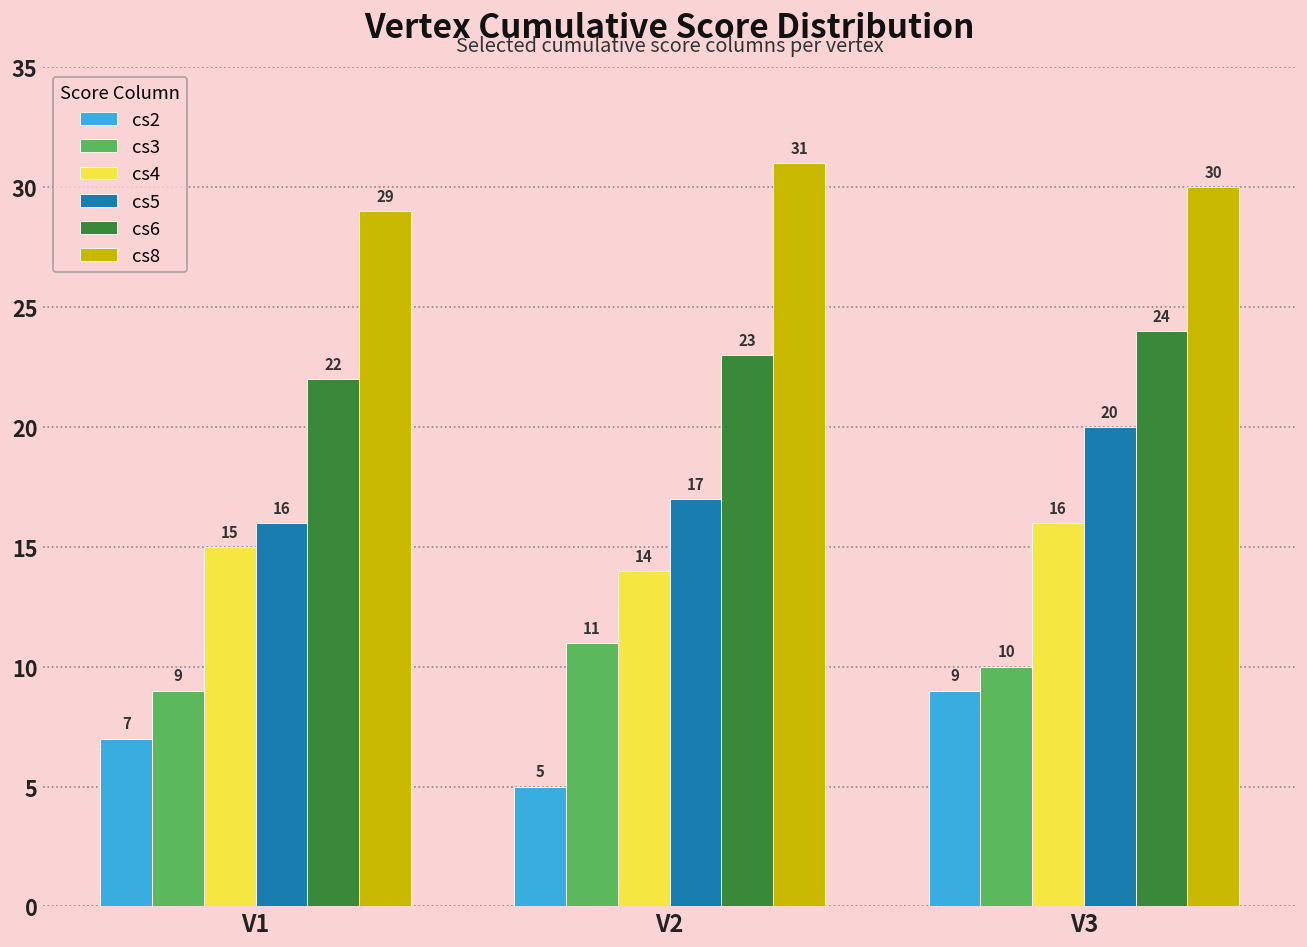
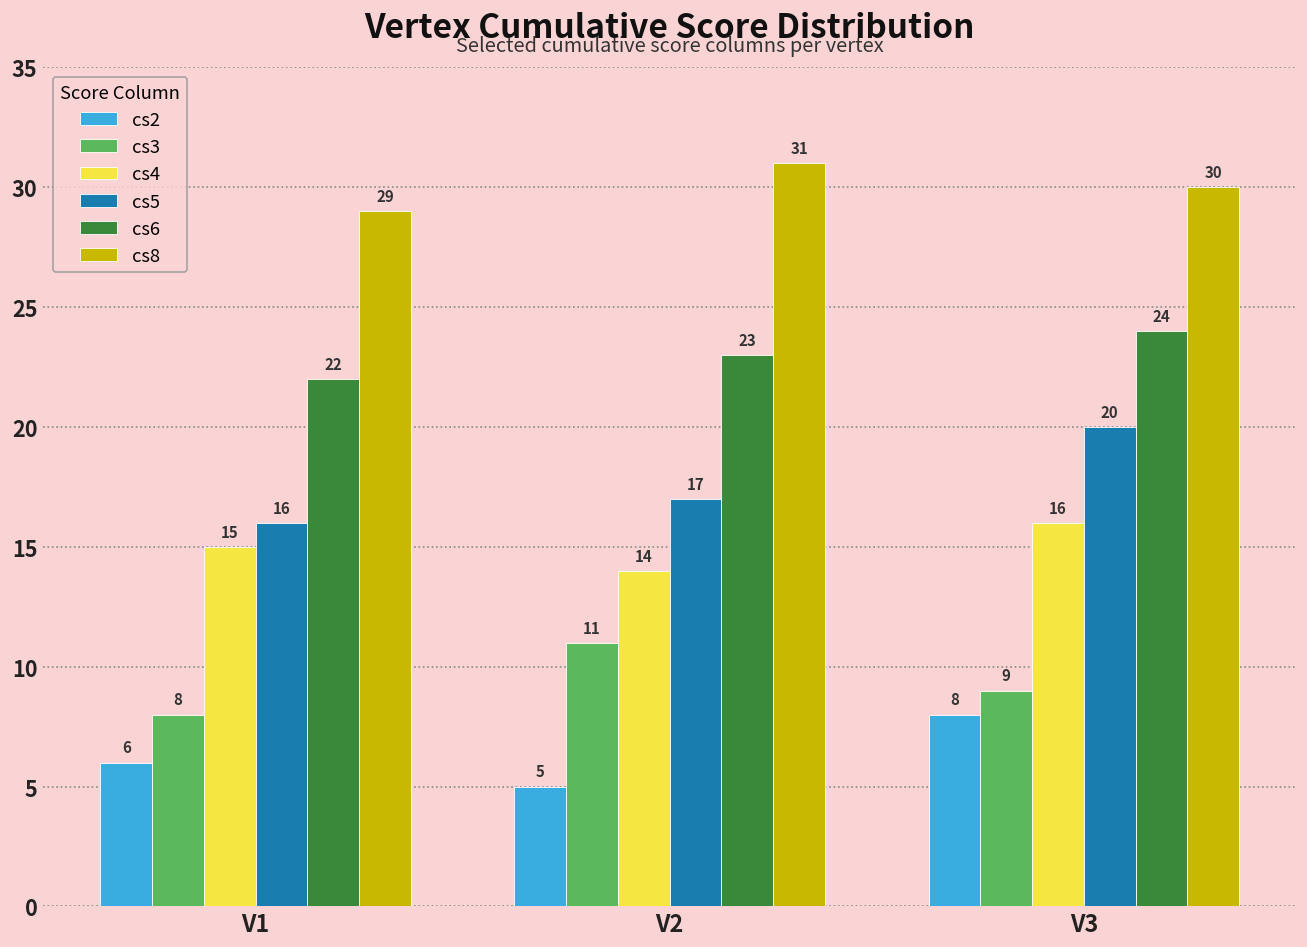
  {
    "cs2": {
-     "V1": 7,
+     "V1": 6,
      "V2": 5,
-     "V3": 9
+     "V3": 8
    },
    "cs3": {
-     "V1": 9,
+     "V1": 8,
      "V2": 11,
-     "V3": 10
+     "V3": 9
    },
    "cs4": {
      "V1": 15,
      "V2": 14,
      "V3": 16
    },
    "cs5": {
      "V1": 16,
      "V2": 17,
      "V3": 20
    },
    "cs6": {
      "V1": 22,
      "V2": 23,
      "V3": 24
    },
    "cs8": {
      "V1": 29,
      "V2": 31,
      "V3": 30
    }
  }
